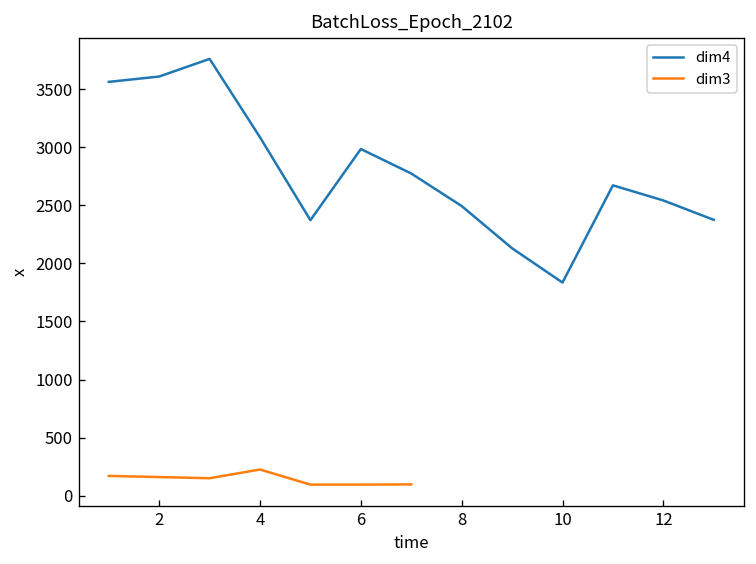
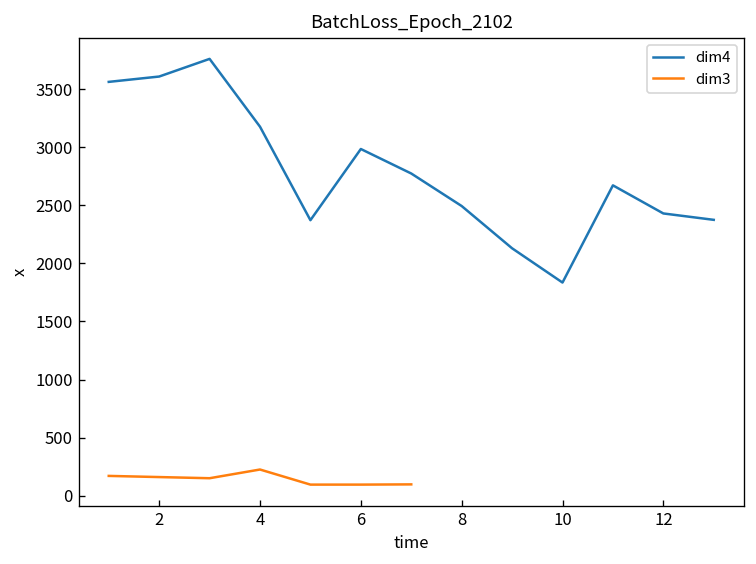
  {
    "dim4": {
      "2": 3600,
-     "4": 3100,
+     "4": 3200,
      "6": 3000,
      "8": 2500,
      "10": 1800,
-     "12": 2500
+     "12": 2400
    },
    "dim3": {
      "2": 200,
      "4": 200,
      "6": 100
    }
  }
